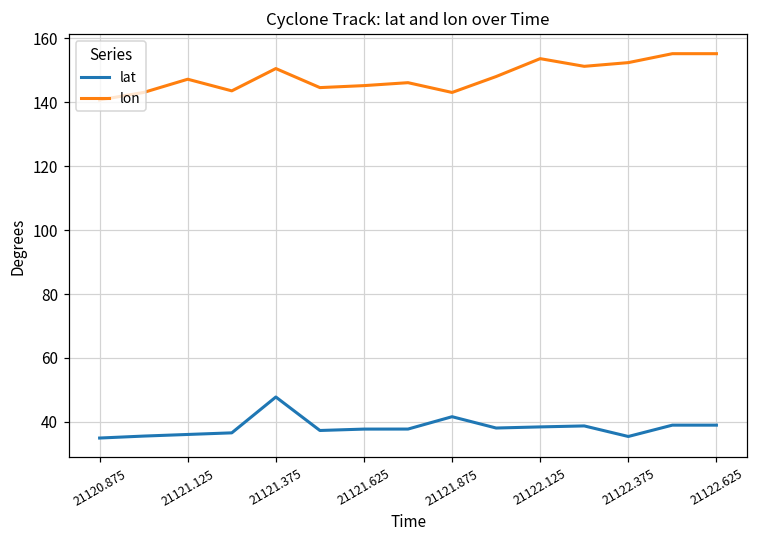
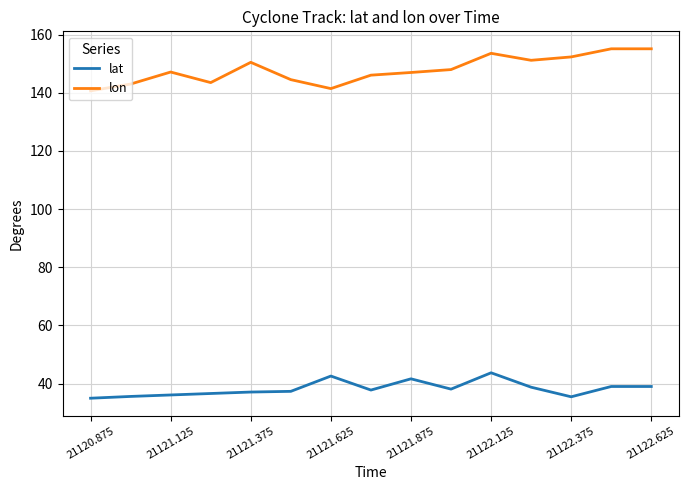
  {
    "lat": {
      "21120.875": 35,
      "21121.125": 36,
-     "21121.375": 48,
-     "21121.625": 38,
+     "21121.375": 37,
+     "21121.625": 43,
      "21121.875": 42,
-     "21122.125": 38,
+     "21122.125": 44,
      "21122.375": 35,
      "21122.625": 39
    },
    "lon": {
      "21121.125": 147,
      "21121.375": 150,
-     "21121.625": 145,
-     "21121.875": 143,
+     "21121.625": 141,
+     "21121.875": 147,
      "21122.125": 154,
      "21122.375": 152,
      "21122.625": 155
    }
  }
